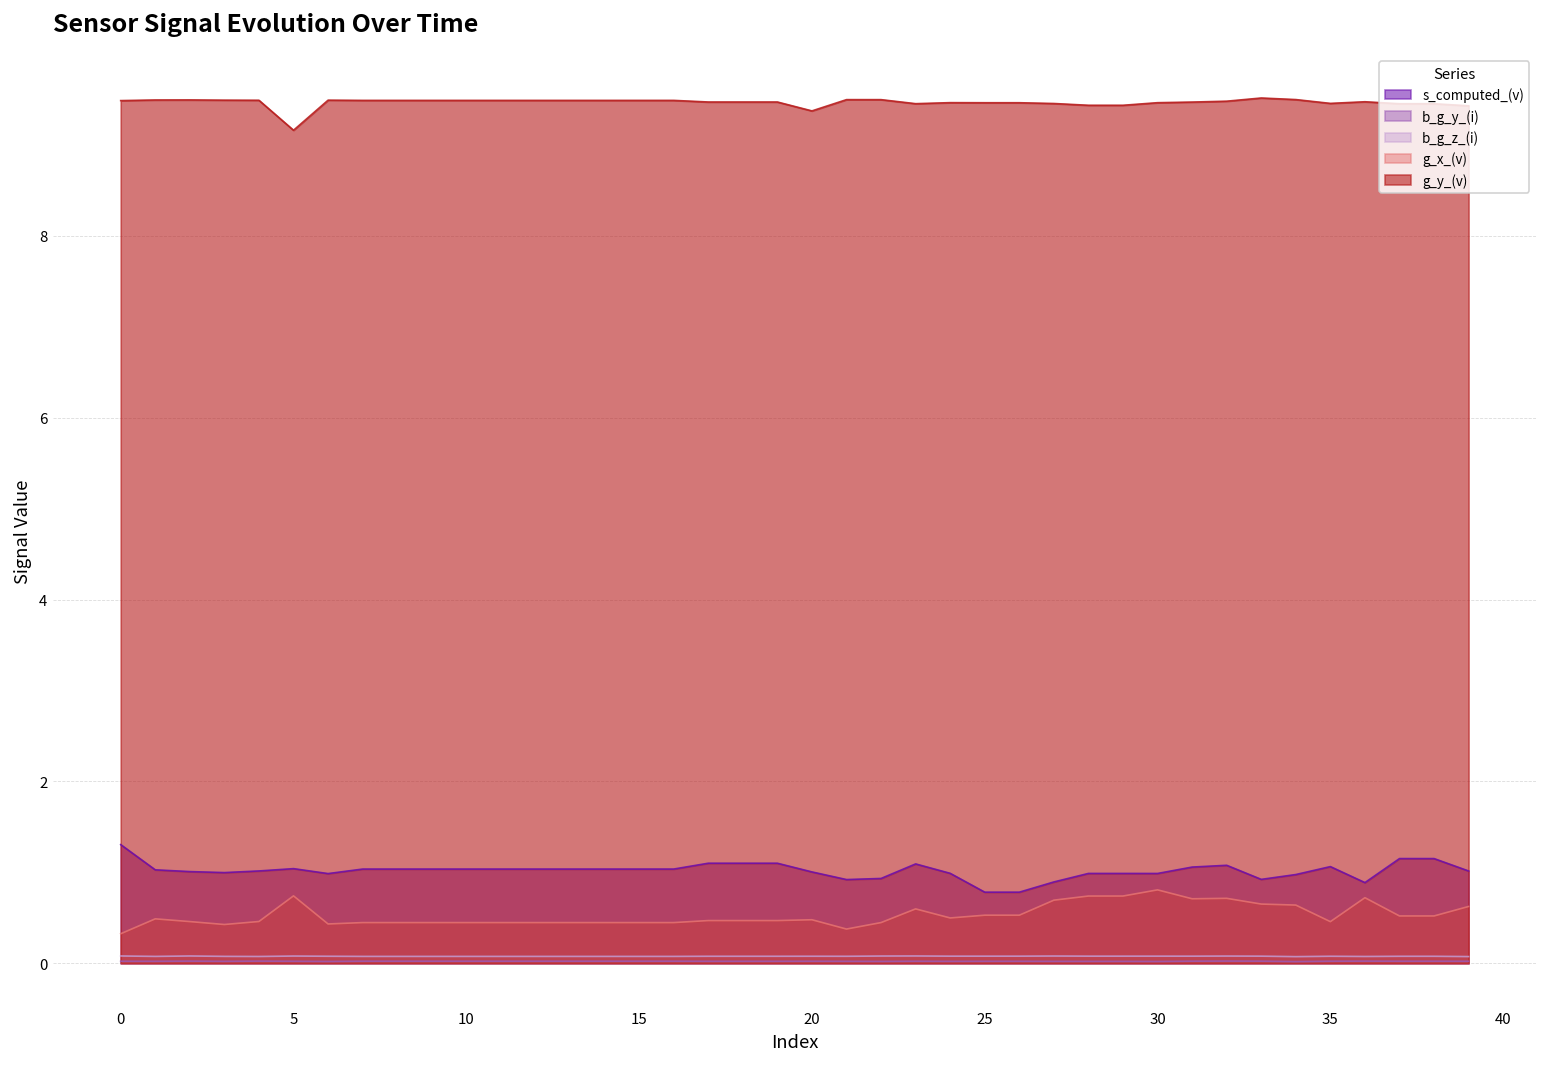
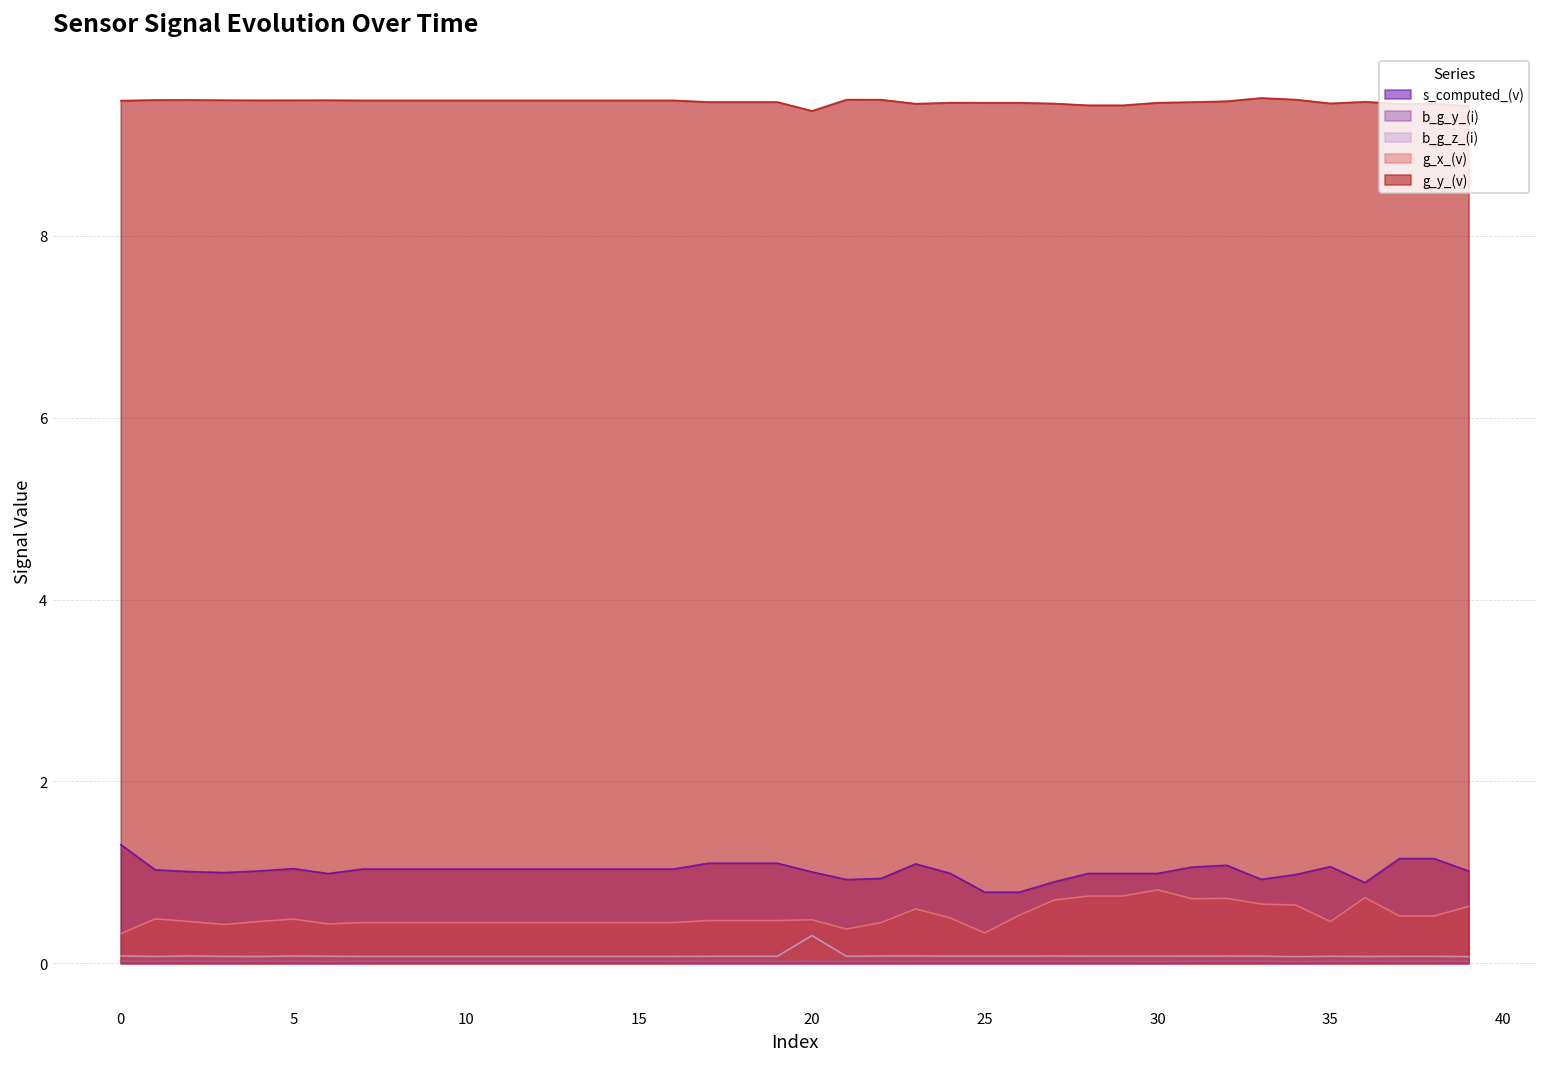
  {
    "s_computed_(v)": {
      "0": 1.3,
      "5": 1.0,
      "10": 1.0,
      "15": 1.0,
      "20": 1.0,
      "25": 0.8,
      "30": 1.0,
      "35": 1.1
    },
    "b_g_y_(i)": {
      "0": 0.0,
      "5": 0.0,
      "10": 0.0,
      "15": 0.0,
      "20": 0.0,
      "25": 0.0,
      "30": 0.0,
      "35": 0.0
    },
    "b_g_z_(i)": {
      "0": 0.1,
      "5": 0.1,
      "10": 0.1,
      "15": 0.1,
-     "20": 0.1,
+     "20": 0.3,
      "25": 0.1,
      "30": 0.1,
      "35": 0.1
    },
    "g_x_(v)": {
      "0": 0.3,
-     "5": 0.7,
+     "5": 0.5,
      "10": 0.4,
      "15": 0.4,
      "20": 0.5,
-     "25": 0.5,
+     "25": 0.3,
      "30": 0.8,
      "35": 0.5
    },
    "g_y_(v)": {
      "0": 9.5,
-     "5": 9.2,
+     "5": 9.5,
      "10": 9.5,
      "15": 9.5,
      "20": 9.4,
      "25": 9.5,
      "30": 9.5,
      "35": 9.5
    }
  }
